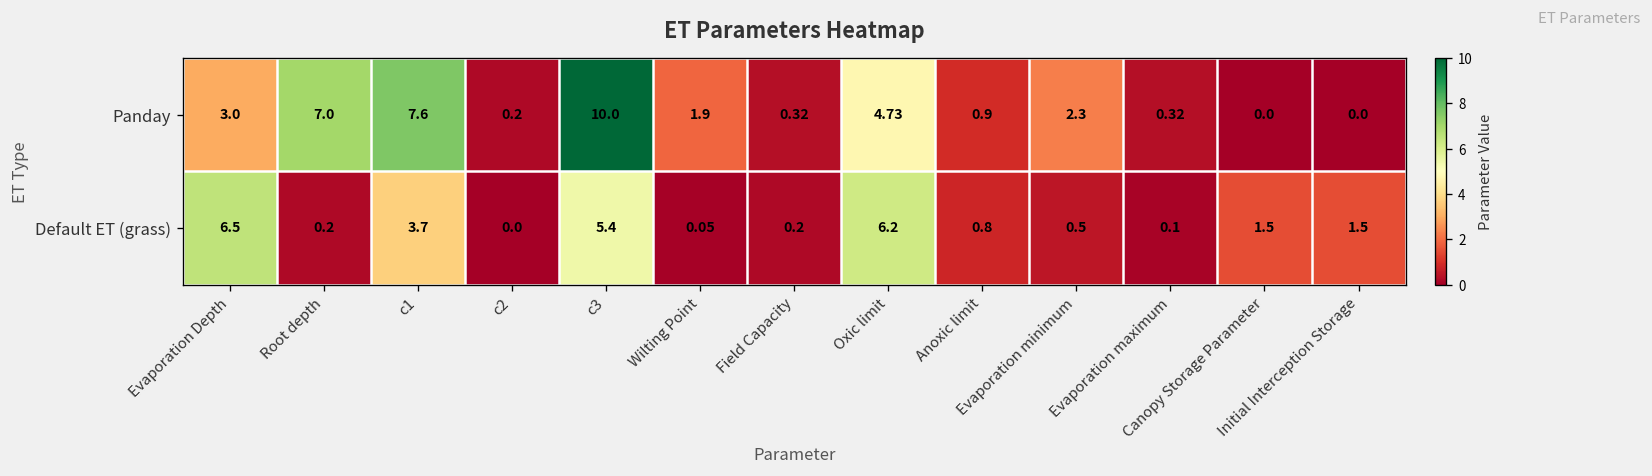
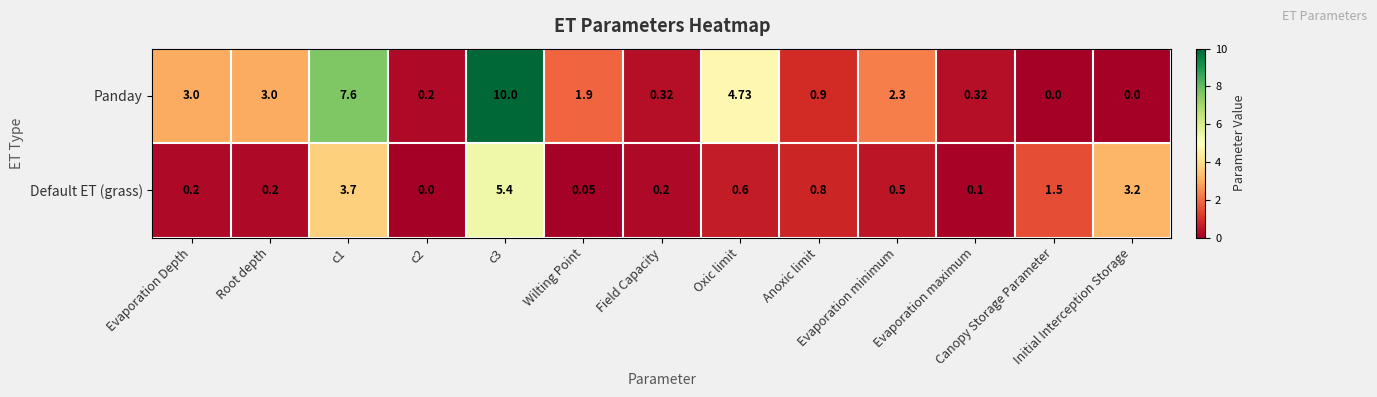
  {
    "Panday": {
      "Evaporation Depth": 3.0,
-     "Root depth": 7.0,
+     "Root depth": 3.0,
      "c1": 7.6,
      "c2": 0.2,
      "c3": 10.0,
      "Wilting Point": 1.9,
      "Field Capacity": 0.32,
      "Oxic limit": 4.73,
      "Anoxic limit": 0.9,
      "Evaporation minimum": 2.3,
      "Evaporation maximum": 0.32,
      "Canopy Storage Parameter": 0.0,
      "Initial Interception Storage": 0.0
    },
    "Default ET (grass)": {
-     "Evaporation Depth": 6.5,
+     "Evaporation Depth": 0.2,
      "Root depth": 0.2,
      "c1": 3.7,
      "c2": 0.0,
      "c3": 5.4,
      "Wilting Point": 0.05,
      "Field Capacity": 0.2,
-     "Oxic limit": 6.2,
+     "Oxic limit": 0.6,
      "Anoxic limit": 0.8,
      "Evaporation minimum": 0.5,
      "Evaporation maximum": 0.1,
      "Canopy Storage Parameter": 1.5,
-     "Initial Interception Storage": 1.5
+     "Initial Interception Storage": 3.2
    }
  }
